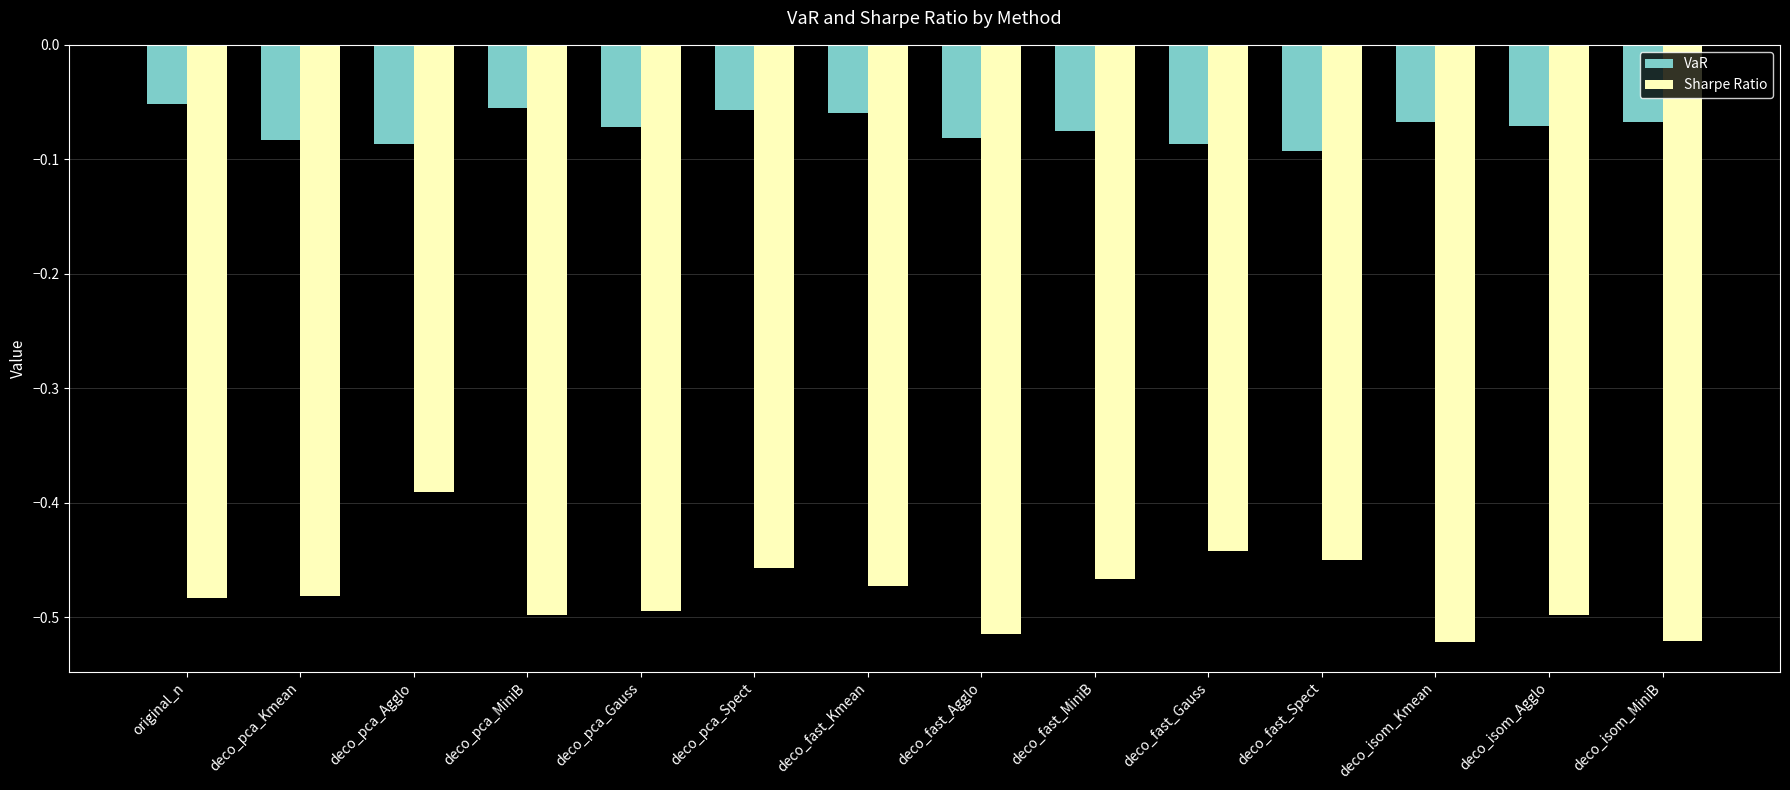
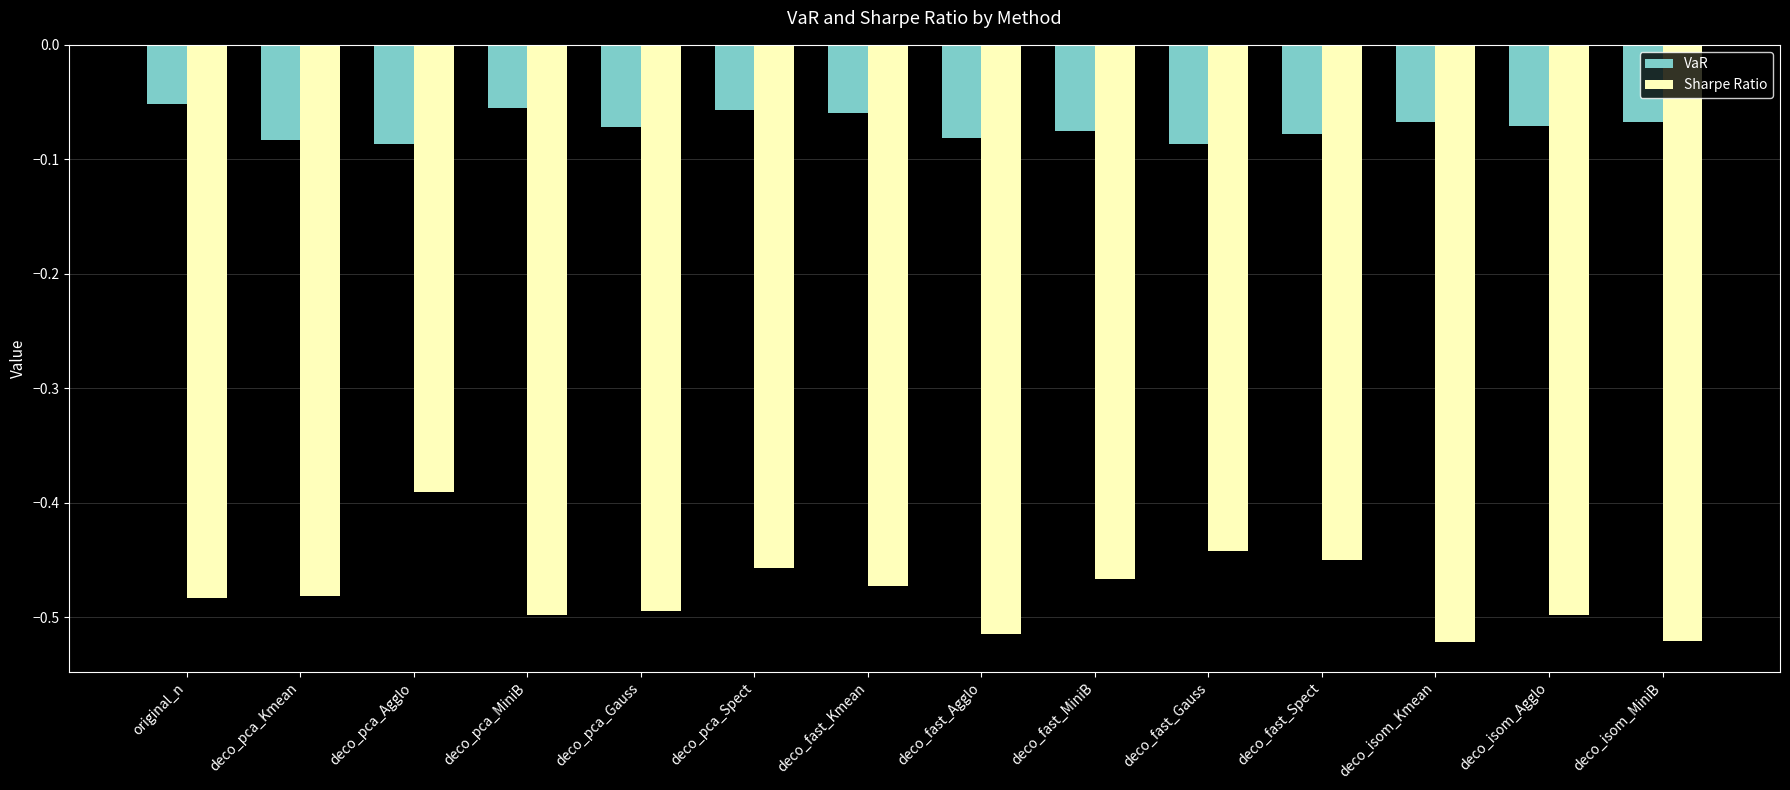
  {
    "VaR": {
      "original_n": -0.052,
      "deco_pca_Kmean": -0.083,
      "deco_pca_Agglo": -0.087,
      "deco_pca_MiniB": -0.055,
      "deco_pca_Gauss": -0.072,
      "deco_pca_Spect": -0.057,
      "deco_fast_Kmean": -0.059,
      "deco_fast_Agglo": -0.082,
      "deco_fast_MiniB": -0.075,
      "deco_fast_Gauss": -0.086,
-     "deco_fast_Spect": -0.093,
+     "deco_fast_Spect": -0.078,
      "deco_isom_Kmean": -0.068,
      "deco_isom_Agglo": -0.071,
      "deco_isom_MiniB": -0.067
    },
    "Sharpe Ratio": {
      "original_n": -0.483,
      "deco_pca_Kmean": -0.481,
      "deco_pca_Agglo": -0.390,
      "deco_pca_MiniB": -0.498,
      "deco_pca_Gauss": -0.495,
      "deco_pca_Spect": -0.457,
      "deco_fast_Kmean": -0.473,
      "deco_fast_Agglo": -0.515,
      "deco_fast_MiniB": -0.467,
      "deco_fast_Gauss": -0.442,
      "deco_fast_Spect": -0.450,
      "deco_isom_Kmean": -0.522,
      "deco_isom_Agglo": -0.498,
      "deco_isom_MiniB": -0.520
    }
  }
